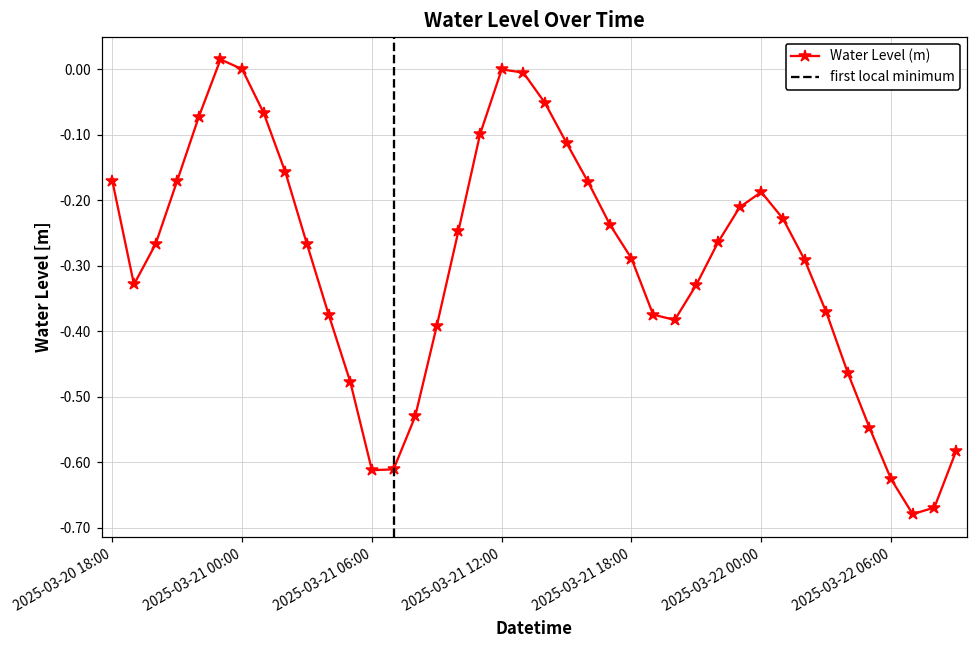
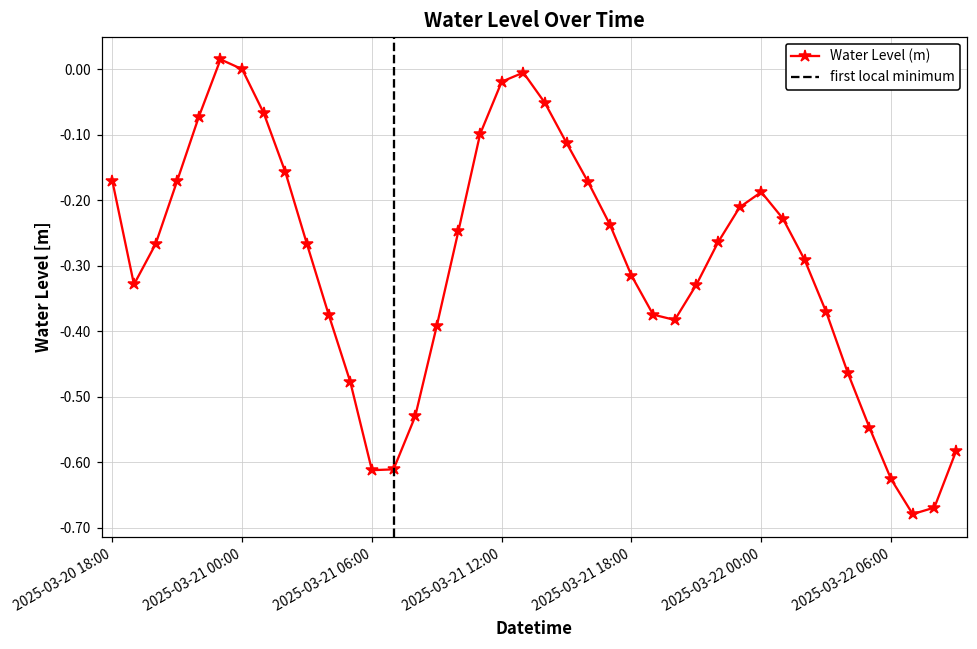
  {
    "2025-03-20 18:00": -0.17,
    "2025-03-21 00:00": 0.00,
    "2025-03-21 06:00": -0.61,
-   "2025-03-21 12:00": 0.00,
-   "2025-03-21 18:00": -0.29,
+   "2025-03-21 12:00": -0.02,
+   "2025-03-21 18:00": -0.32,
    "2025-03-22 00:00": -0.19,
    "2025-03-22 06:00": -0.63
  }
